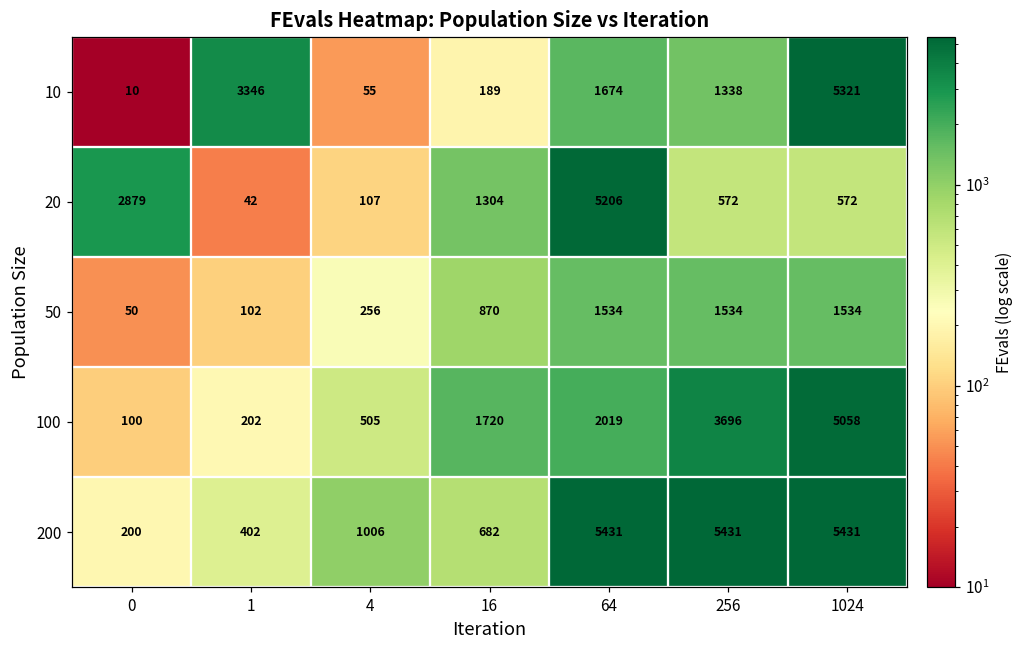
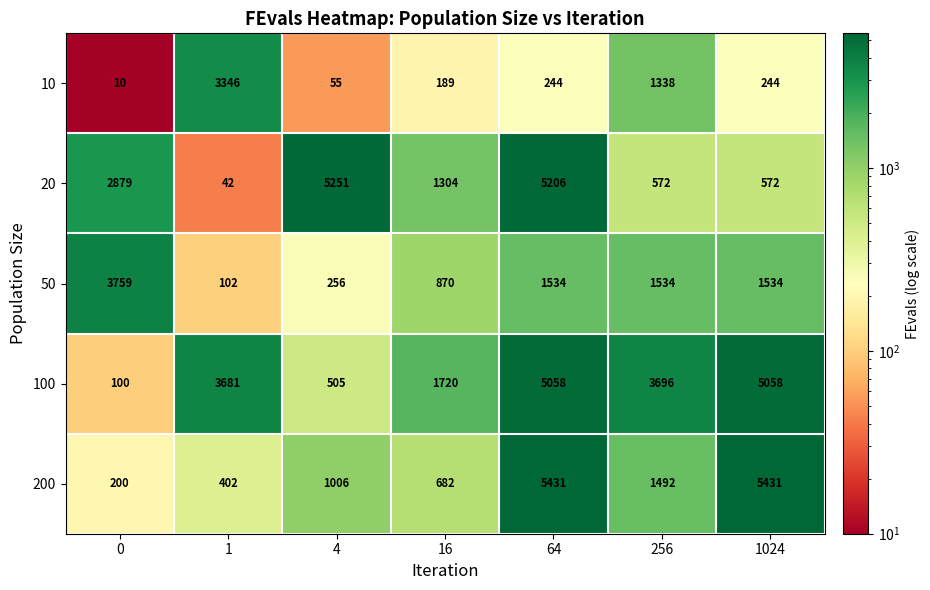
  {
    "10": {
      "0": 10,
      "1": 3346,
      "4": 55,
      "16": 189,
-     "64": 1674,
+     "64": 244,
      "256": 1338,
-     "1024": 5321
+     "1024": 244
    },
    "20": {
      "0": 2879,
      "1": 42,
-     "4": 107,
+     "4": 5251,
      "16": 1304,
      "64": 5206,
      "256": 572,
      "1024": 572
    },
    "50": {
-     "0": 50,
+     "0": 3759,
      "1": 102,
      "4": 256,
      "16": 870,
      "64": 1534,
      "256": 1534,
      "1024": 1534
    },
    "100": {
      "0": 100,
-     "1": 202,
+     "1": 3681,
      "4": 505,
      "16": 1720,
-     "64": 2019,
+     "64": 5058,
      "256": 3696,
      "1024": 5058
    },
    "200": {
      "0": 200,
      "1": 402,
      "4": 1006,
      "16": 682,
      "64": 5431,
-     "256": 5431,
+     "256": 1492,
      "1024": 5431
    }
  }
